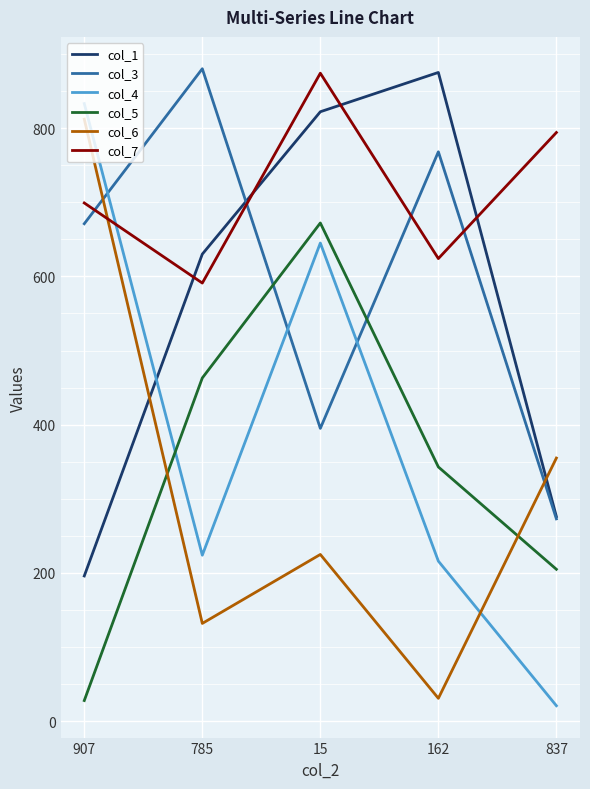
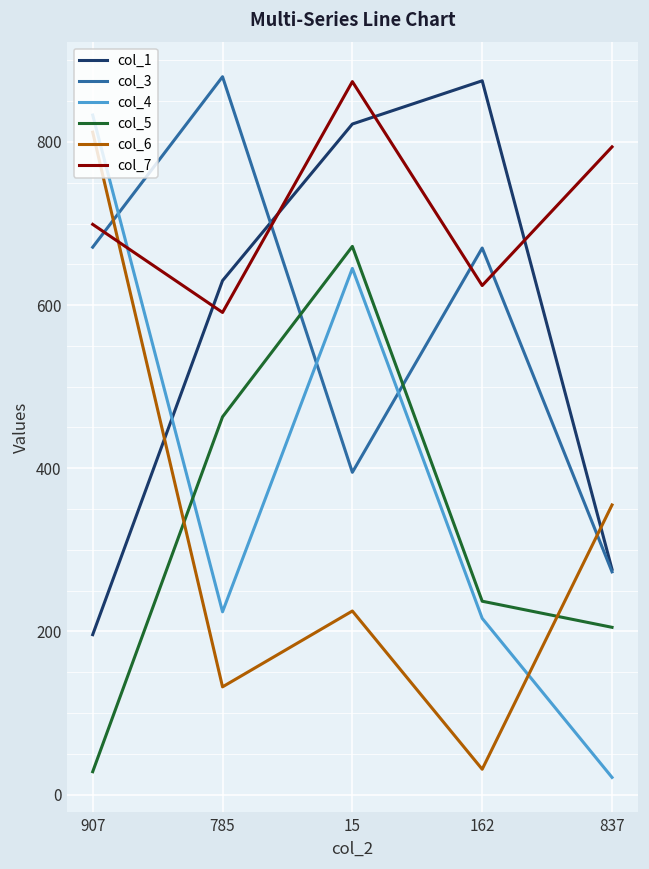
  {
    "col_1": {
      "907": 200,
      "785": 630,
      "15": 820,
      "162": 880
    },
    "col_3": {
      "907": 670,
      "785": 880,
      "15": 400,
-     "162": 770
+     "162": 670
    },
    "col_4": {
      "785": 220,
      "15": 650,
      "162": 220,
      "837": 20
    },
    "col_5": {
      "907": 30,
      "785": 460,
      "15": 670,
-     "162": 340,
+     "162": 240,
      "837": 210
    },
    "col_6": {
      "785": 130,
      "15": 230,
      "162": 30,
      "837": 360
    },
    "col_7": {
      "907": 700,
      "785": 590,
      "15": 870,
      "162": 620,
      "837": 790
    }
  }
